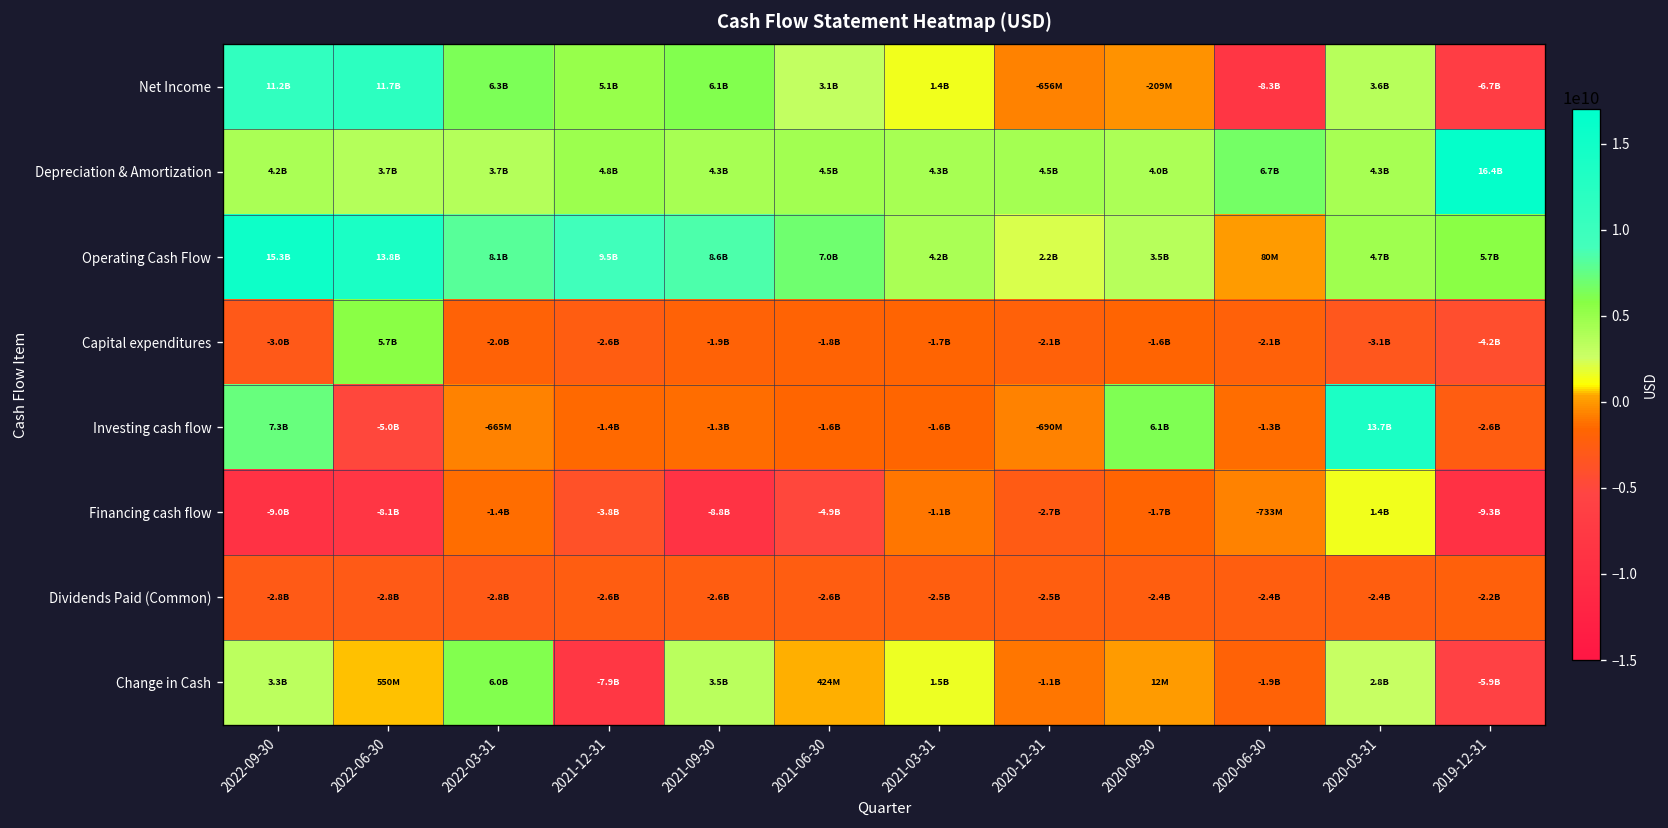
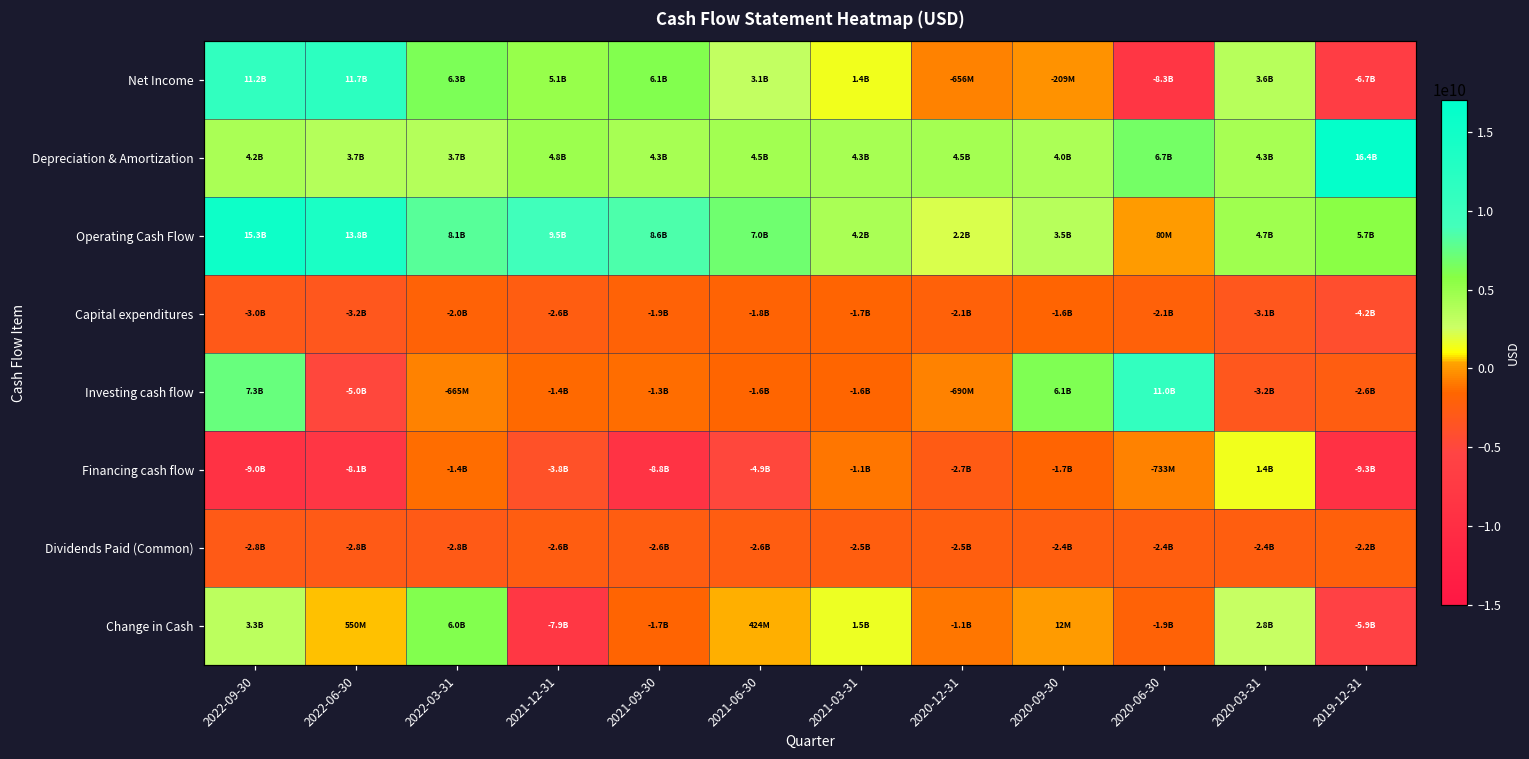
  {
    "Net Income": {
      "2022-09-30": "11.2B",
      "2022-06-30": "11.7B",
      "2022-03-31": "6.3B",
      "2021-12-31": "5.1B",
      "2021-09-30": "6.1B",
      "2021-06-30": "3.1B",
      "2021-03-31": "1.4B",
      "2020-12-31": "-656M",
      "2020-09-30": "-209M",
      "2020-06-30": "-8.3B",
      "2020-03-31": "3.6B",
      "2019-12-31": "-6.7B"
    },
    "Depreciation & Amortization": {
      "2022-09-30": "4.2B",
      "2022-06-30": "3.7B",
      "2022-03-31": "3.7B",
      "2021-12-31": "4.8B",
      "2021-09-30": "4.3B",
      "2021-06-30": "4.5B",
      "2021-03-31": "4.3B",
      "2020-12-31": "4.5B",
      "2020-09-30": "4.0B",
      "2020-06-30": "6.7B",
      "2020-03-31": "4.3B",
      "2019-12-31": "16.4B"
    },
    "Operating Cash Flow": {
      "2022-09-30": "15.3B",
      "2022-06-30": "13.8B",
      "2022-03-31": "8.1B",
      "2021-12-31": "9.5B",
      "2021-09-30": "8.6B",
      "2021-06-30": "7.0B",
      "2021-03-31": "4.2B",
      "2020-12-31": "2.2B",
      "2020-09-30": "3.5B",
      "2020-06-30": "80M",
      "2020-03-31": "4.7B",
      "2019-12-31": "5.7B"
    },
    "Capital expenditures": {
      "2022-09-30": "-3.0B",
-     "2022-06-30": "5.7B",
+     "2022-06-30": "-3.2B",
      "2022-03-31": "-2.0B",
      "2021-12-31": "-2.6B",
      "2021-09-30": "-1.9B",
      "2021-06-30": "-1.8B",
      "2021-03-31": "-1.7B",
      "2020-12-31": "-2.1B",
      "2020-09-30": "-1.6B",
      "2020-06-30": "-2.1B",
      "2020-03-31": "-3.1B",
      "2019-12-31": "-4.2B"
    },
    "Investing cash flow": {
      "2022-09-30": "7.3B",
      "2022-06-30": "-5.0B",
      "2022-03-31": "-665M",
      "2021-12-31": "-1.4B",
      "2021-09-30": "-1.3B",
      "2021-06-30": "-1.6B",
      "2021-03-31": "-1.6B",
      "2020-12-31": "-690M",
      "2020-09-30": "6.1B",
-     "2020-06-30": "-1.3B",
-     "2020-03-31": "13.7B",
+     "2020-06-30": "11.0B",
+     "2020-03-31": "-3.2B",
      "2019-12-31": "-2.6B"
    },
    "Financing cash flow": {
      "2022-09-30": "-9.0B",
      "2022-06-30": "-8.1B",
      "2022-03-31": "-1.4B",
      "2021-12-31": "-3.8B",
      "2021-09-30": "-8.8B",
      "2021-06-30": "-4.9B",
      "2021-03-31": "-1.1B",
      "2020-12-31": "-2.7B",
      "2020-09-30": "-1.7B",
      "2020-06-30": "-733M",
      "2020-03-31": "1.4B",
      "2019-12-31": "-9.3B"
    },
    "Dividends Paid (Common)": {
      "2022-09-30": "-2.8B",
      "2022-06-30": "-2.8B",
      "2022-03-31": "-2.8B",
      "2021-12-31": "-2.6B",
      "2021-09-30": "-2.6B",
      "2021-06-30": "-2.6B",
      "2021-03-31": "-2.5B",
      "2020-12-31": "-2.5B",
      "2020-09-30": "-2.4B",
      "2020-06-30": "-2.4B",
      "2020-03-31": "-2.4B",
      "2019-12-31": "-2.2B"
    },
    "Change in Cash": {
      "2022-09-30": "3.3B",
      "2022-06-30": "550M",
      "2022-03-31": "6.0B",
      "2021-12-31": "-7.9B",
-     "2021-09-30": "3.5B",
+     "2021-09-30": "-1.7B",
      "2021-06-30": "424M",
      "2021-03-31": "1.5B",
      "2020-12-31": "-1.1B",
      "2020-09-30": "12M",
      "2020-06-30": "-1.9B",
      "2020-03-31": "2.8B",
      "2019-12-31": "-5.9B"
    }
  }
